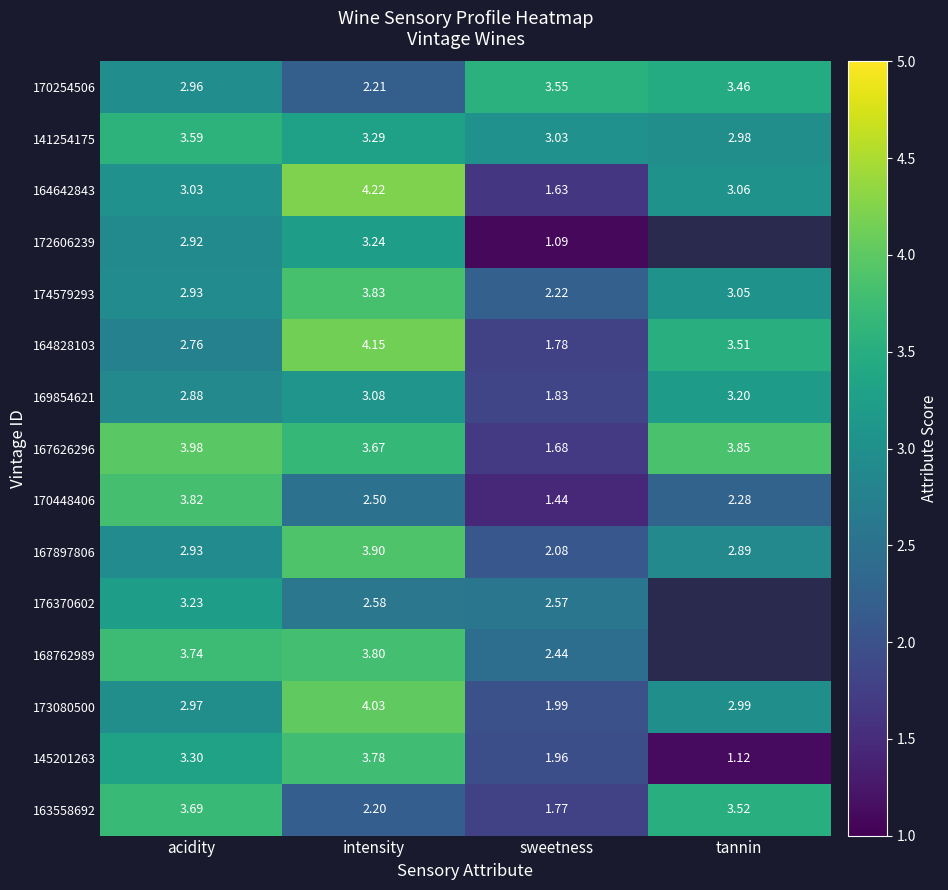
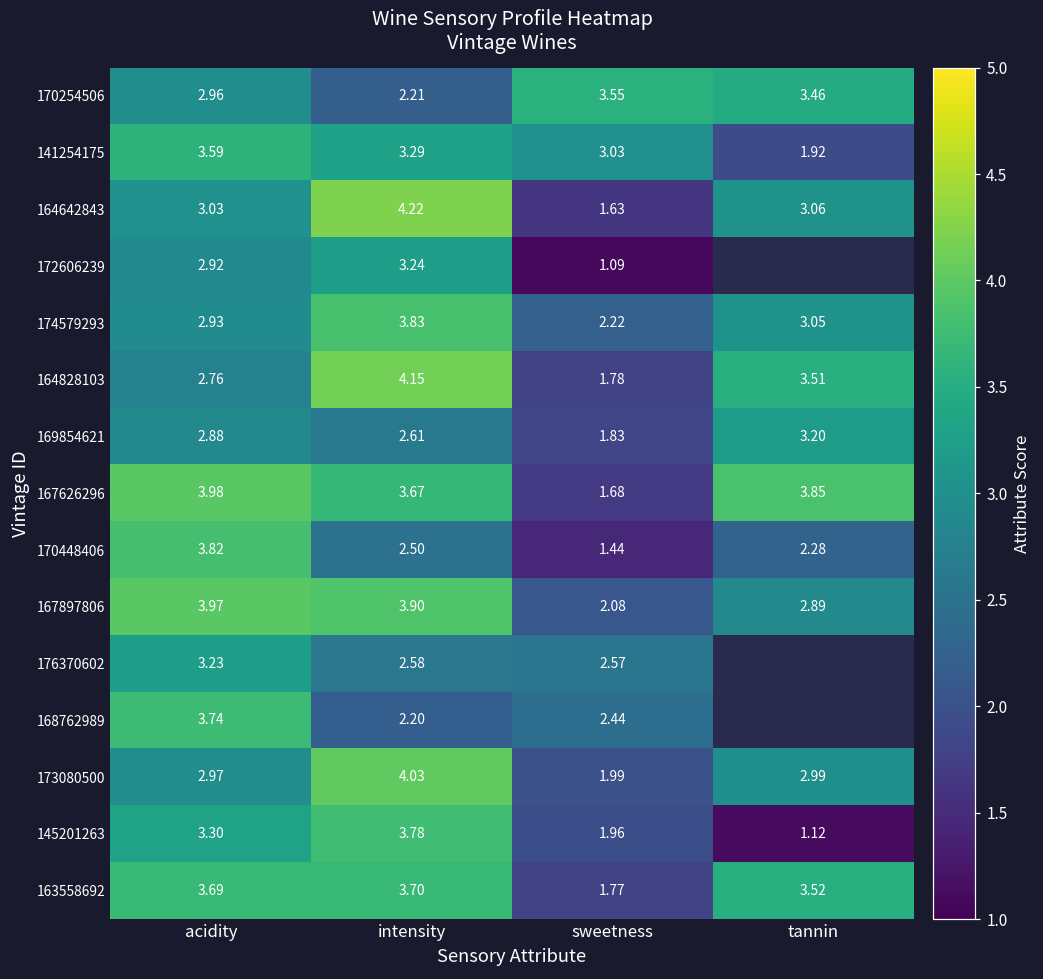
  {
    "170254506": {
      "acidity": 2.96,
      "intensity": 2.21,
      "sweetness": 3.55,
      "tannin": 3.46
    },
    "141254175": {
      "acidity": 3.59,
      "intensity": 3.29,
      "sweetness": 3.03,
-     "tannin": 2.98
+     "tannin": 1.92
    },
    "164642843": {
      "acidity": 3.03,
      "intensity": 4.22,
      "sweetness": 1.63,
      "tannin": 3.06
    },
    "172606239": {
      "acidity": 2.92,
      "intensity": 3.24,
      "sweetness": 1.09
    },
    "174579293": {
      "acidity": 2.93,
      "intensity": 3.83,
      "sweetness": 2.22,
      "tannin": 3.05
    },
    "164828103": {
      "acidity": 2.76,
      "intensity": 4.15,
      "sweetness": 1.78,
      "tannin": 3.51
    },
    "169854621": {
      "acidity": 2.88,
-     "intensity": 3.08,
+     "intensity": 2.61,
      "sweetness": 1.83,
      "tannin": 3.20
    },
    "167626296": {
      "acidity": 3.98,
      "intensity": 3.67,
      "sweetness": 1.68,
      "tannin": 3.85
    },
    "170448406": {
      "acidity": 3.82,
      "intensity": 2.50,
      "sweetness": 1.44,
      "tannin": 2.28
    },
    "167897806": {
-     "acidity": 2.93,
+     "acidity": 3.97,
      "intensity": 3.90,
      "sweetness": 2.08,
      "tannin": 2.89
    },
    "176370602": {
      "acidity": 3.23,
      "intensity": 2.58,
      "sweetness": 2.57
    },
    "168762989": {
      "acidity": 3.74,
-     "intensity": 3.80,
+     "intensity": 2.20,
      "sweetness": 2.44
    },
    "173080500": {
      "acidity": 2.97,
      "intensity": 4.03,
      "sweetness": 1.99,
      "tannin": 2.99
    },
    "145201263": {
      "acidity": 3.30,
      "intensity": 3.78,
      "sweetness": 1.96,
      "tannin": 1.12
    },
    "163558692": {
      "acidity": 3.69,
-     "intensity": 2.20,
+     "intensity": 3.70,
      "sweetness": 1.77,
      "tannin": 3.52
    }
  }
